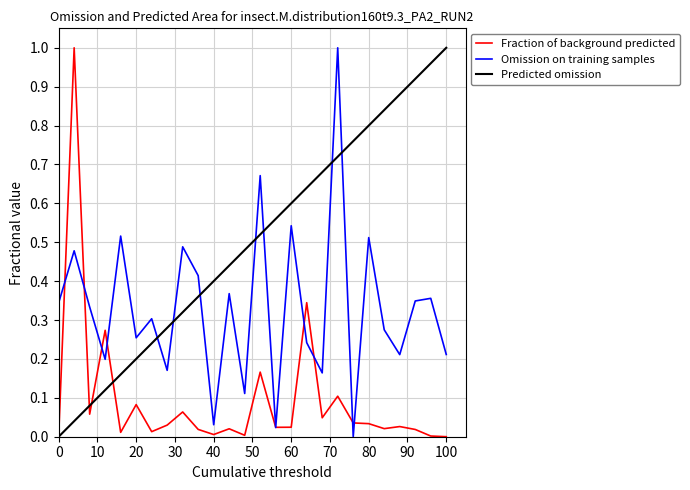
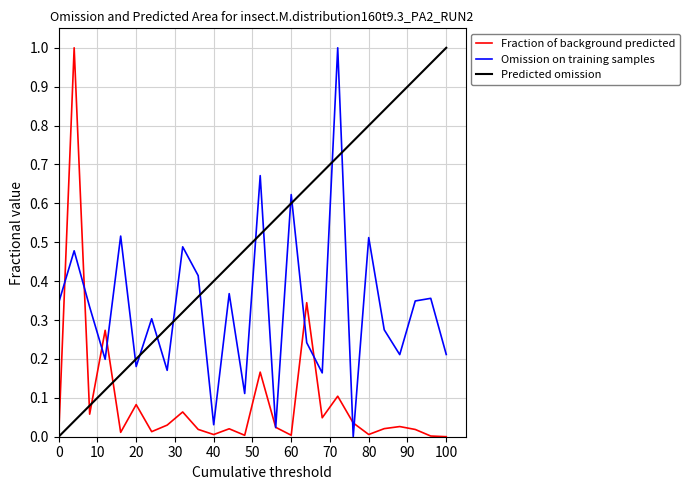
  {
    "Fraction of background predicted": {
      "20": 0.08,
      "40": 0.01,
-     "60": 0.02,
-     "80": 0.03,
+     "60": 0.00,
+     "80": 0.01,
      "100": 0.00
    },
    "Omission on training samples": {
      "0": 0.34,
-     "20": 0.25,
+     "20": 0.18,
      "40": 0.03,
-     "60": 0.54,
+     "60": 0.62,
      "80": 0.51,
      "100": 0.21
    },
    "Predicted omission": {
      "20": 0.20,
      "40": 0.40,
      "60": 0.60,
      "80": 0.80,
      "100": 1.00
    }
  }
